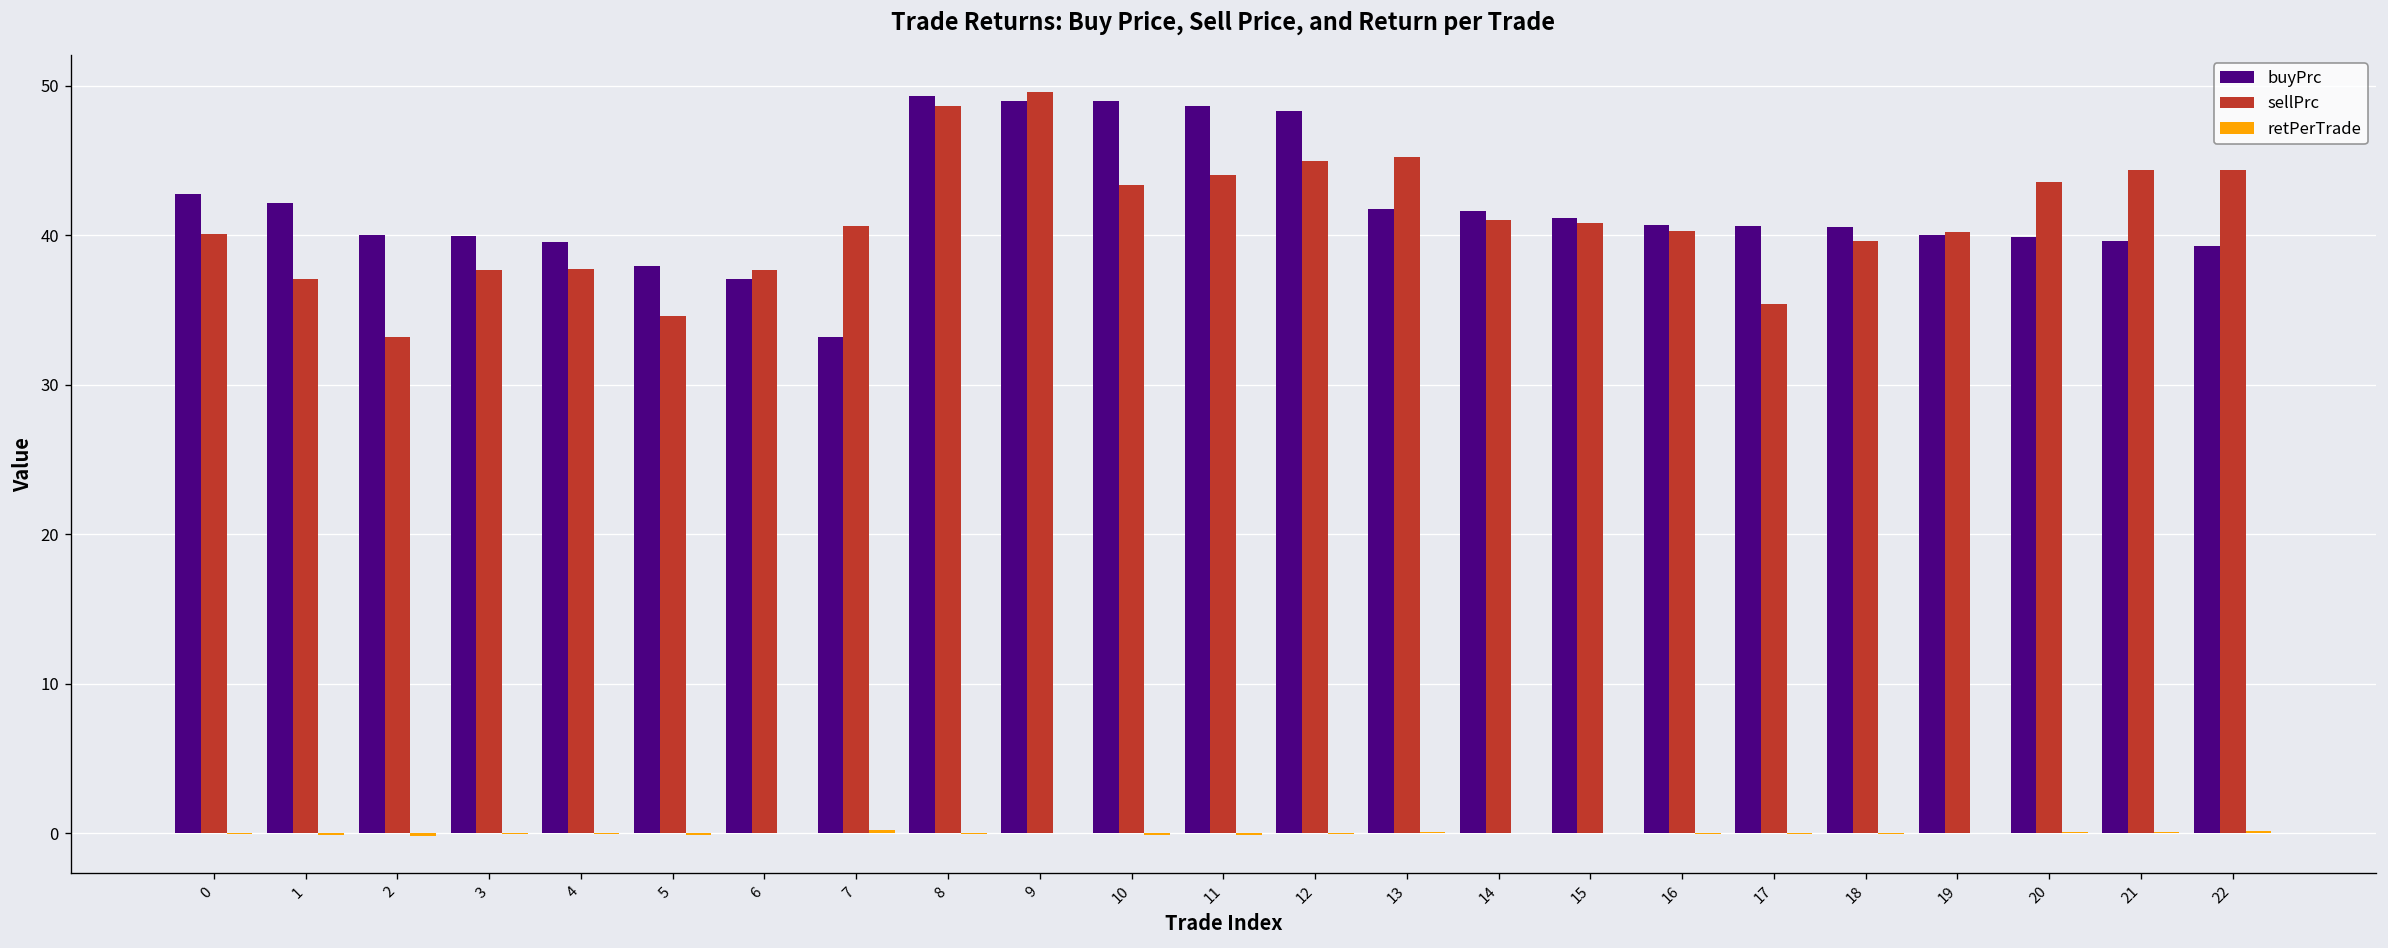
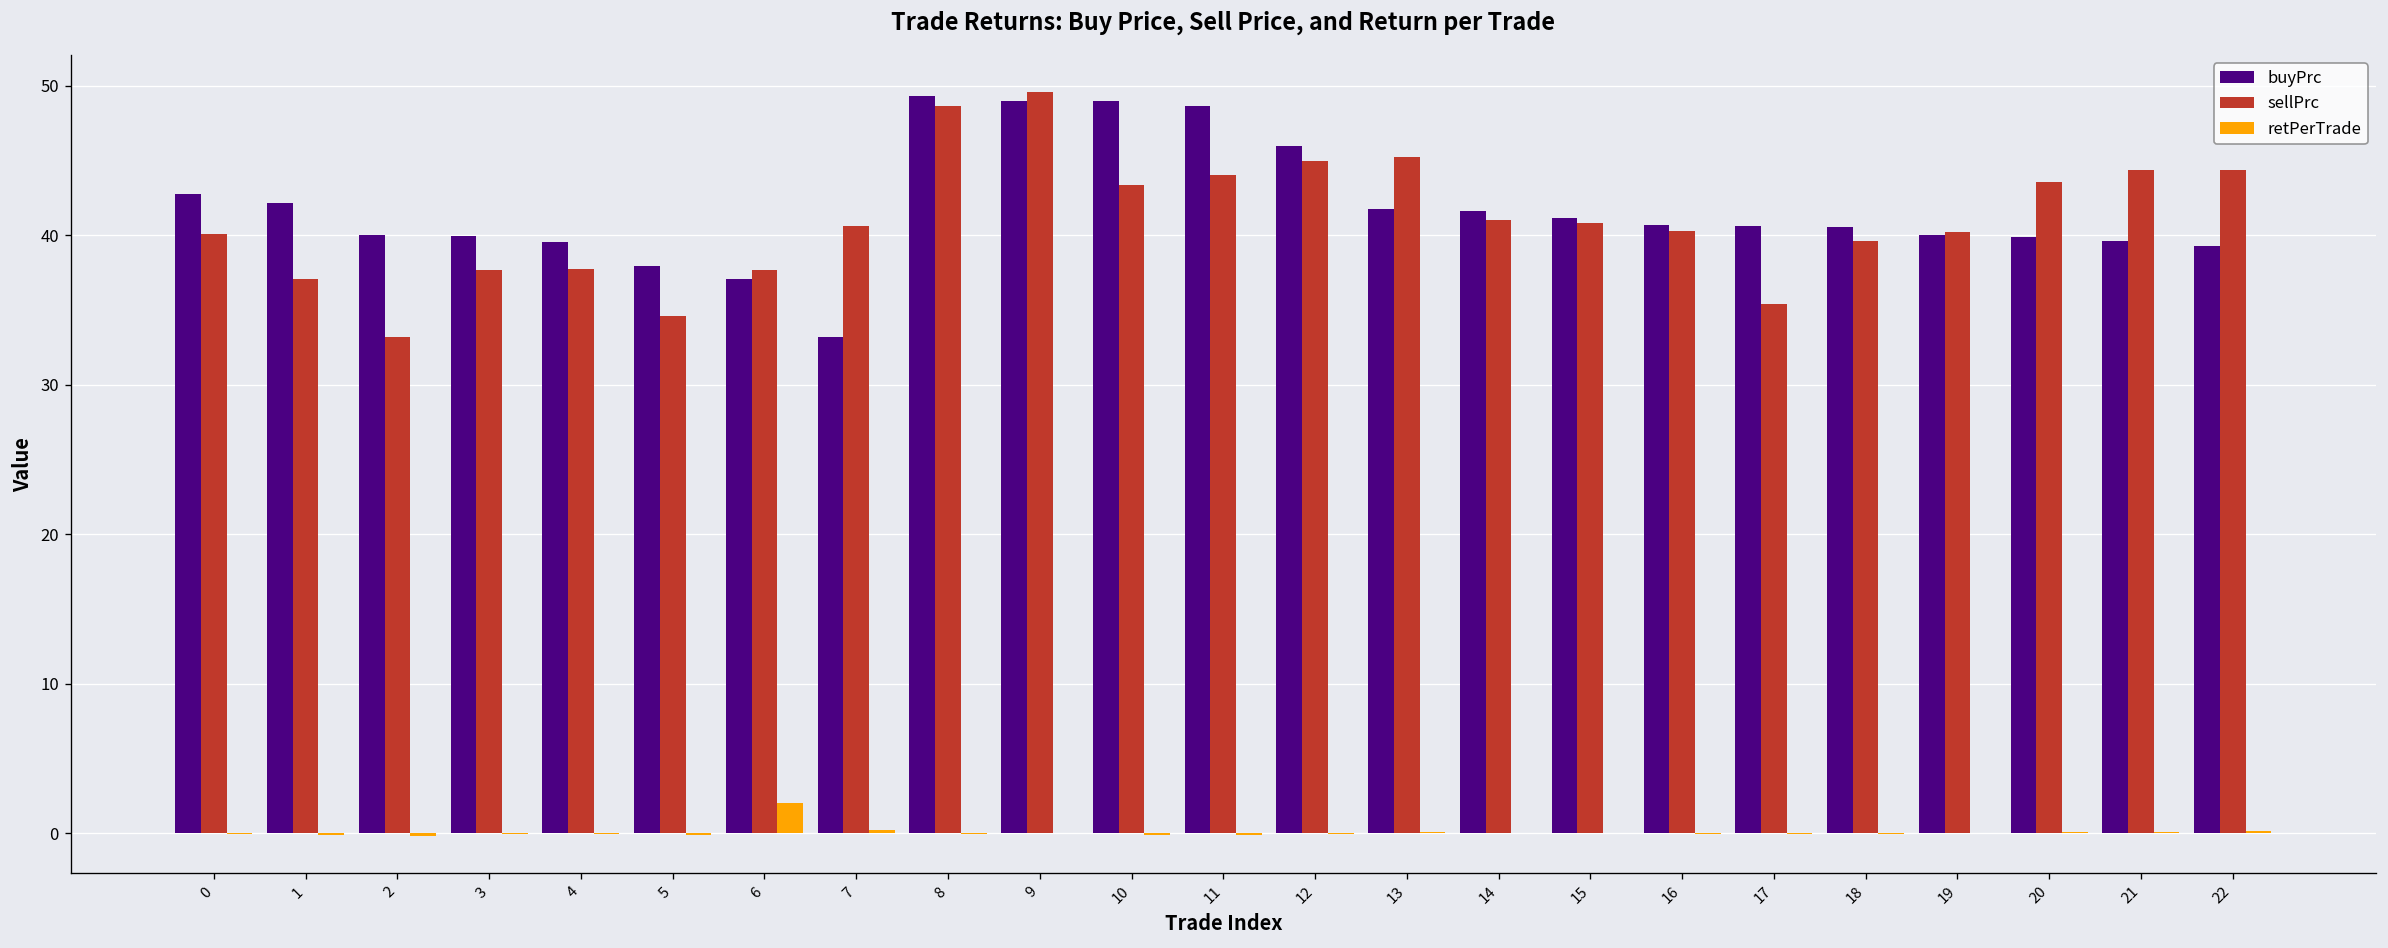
  {
    "buyPrc": {
      "0": 42.7,
      "1": 42.2,
      "2": 40.0,
      "3": 39.9,
      "4": 39.6,
      "5": 38.0,
      "6": 37.0,
      "7": 33.2,
      "8": 49.3,
      "9": 49.0,
      "10": 49.0,
      "11": 48.7,
-     "12": 48.3,
+     "12": 46.0,
      "13": 41.7,
      "14": 41.6,
      "15": 41.2,
      "16": 40.7,
      "17": 40.6,
      "18": 40.5,
      "19": 40.0,
      "20": 39.9,
      "21": 39.6,
      "22": 39.3
    },
    "sellPrc": {
      "0": 40.1,
      "1": 37.0,
      "2": 33.2,
      "3": 37.6,
      "4": 37.7,
      "5": 34.6,
      "6": 37.7,
      "7": 40.6,
      "8": 48.7,
      "9": 49.6,
      "10": 43.3,
      "11": 44.0,
      "12": 45.0,
      "13": 45.3,
      "14": 41.0,
      "15": 40.8,
      "16": 40.3,
      "17": 35.4,
      "18": 39.6,
      "19": 40.2,
      "20": 43.5,
      "21": 44.4,
      "22": 44.4
    },
    "retPerTrade": {
-     "6": 0.0,
+     "6": 2.1,
      "7": 0.2
    }
  }
